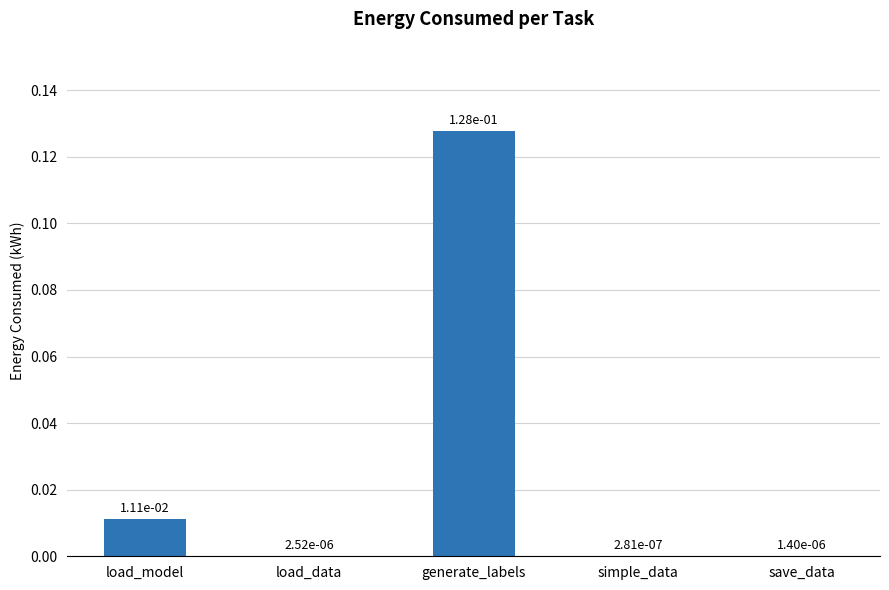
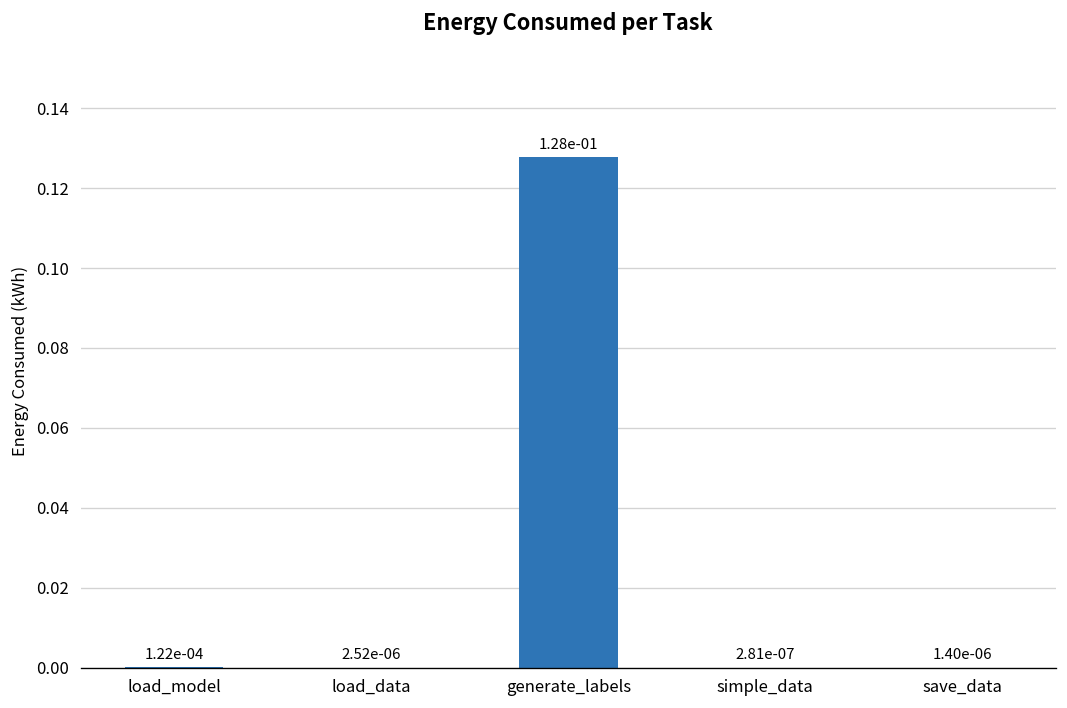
  {
-   "load_model": "1.11e-02",
+   "load_model": "1.22e-04",
    "load_data": "2.52e-06",
    "generate_labels": "1.28e-01",
    "simple_data": "2.81e-07",
    "save_data": "1.40e-06"
  }
